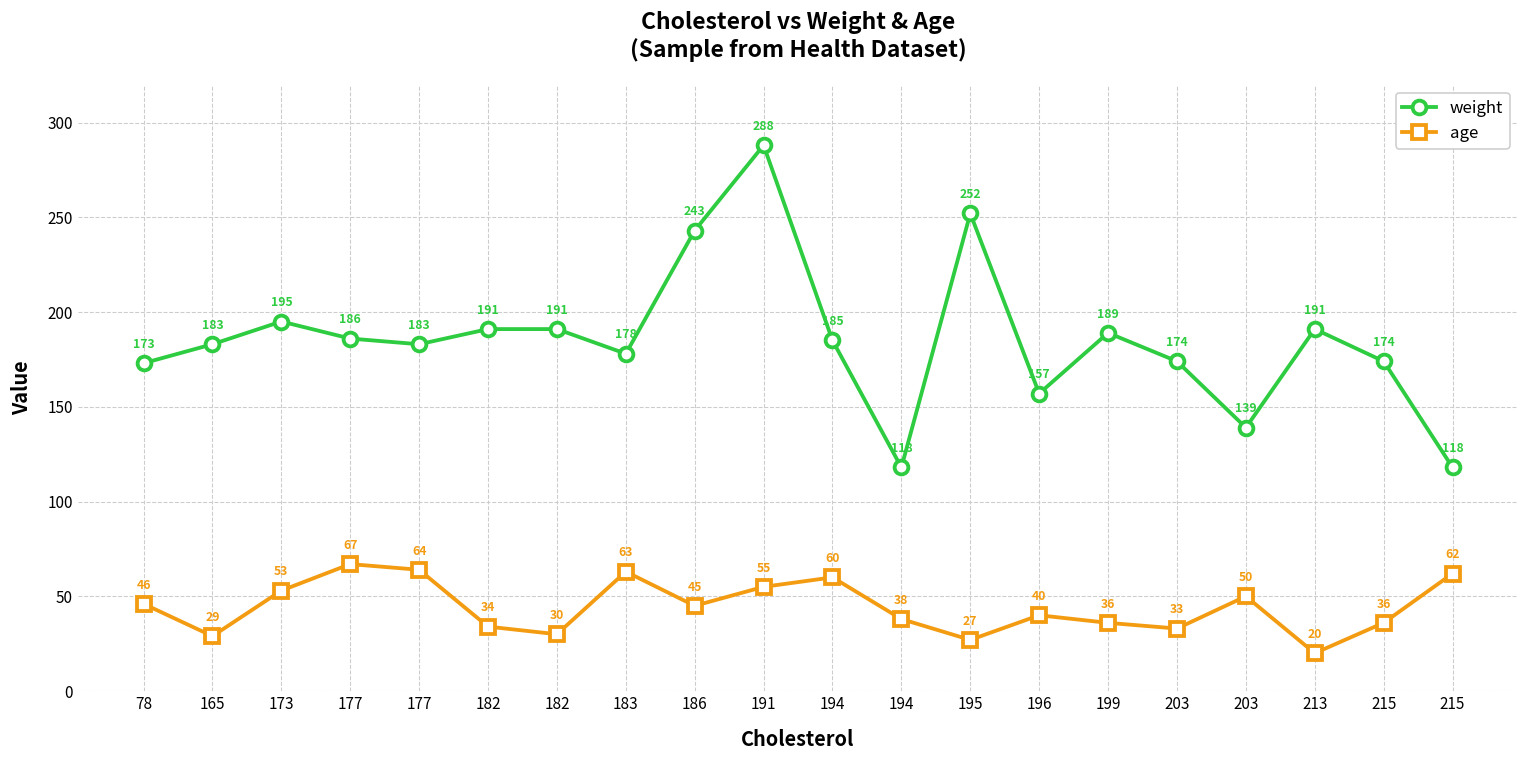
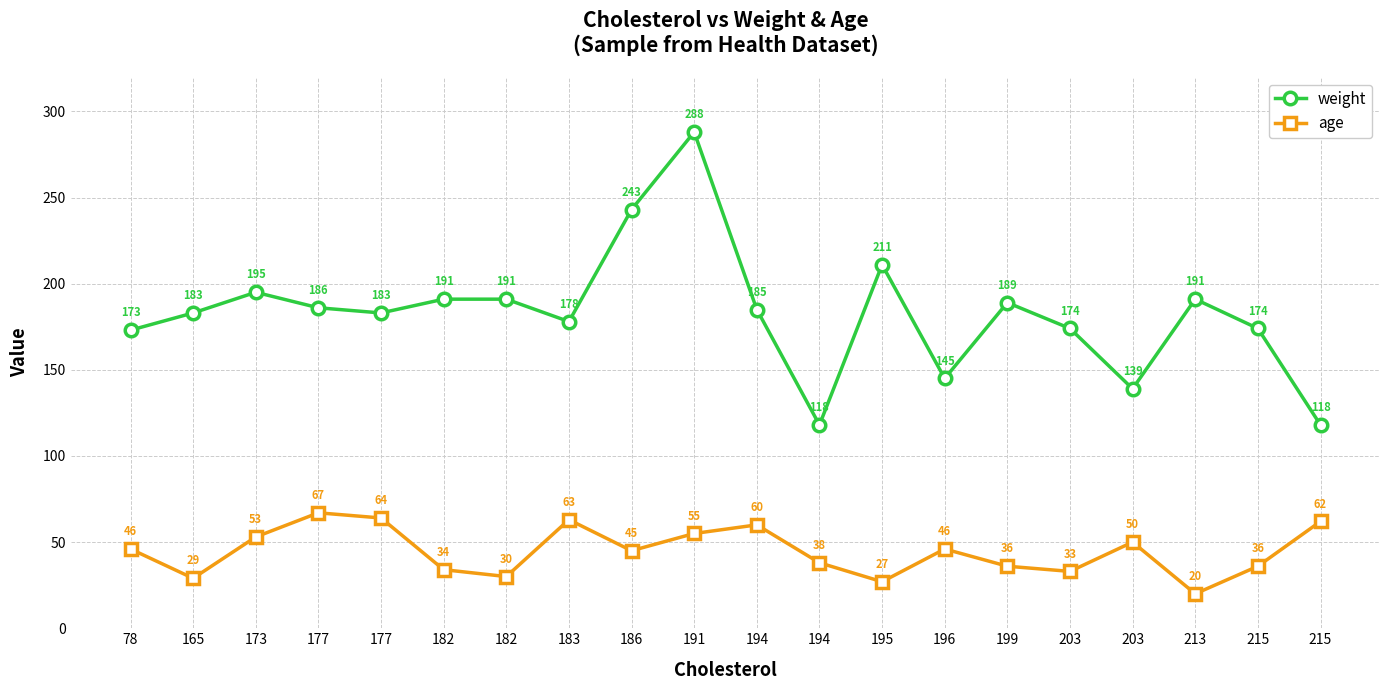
  {
    "weight": {
      "78": 173,
      "165": 183,
      "173": 195,
      "183": 178,
      "186": 243,
      "191": 288,
-     "195": 252,
-     "196": 157,
+     "195": 211,
+     "196": 145,
      "199": 189,
      "213": 191
    },
    "age": {
      "78": 46,
      "165": 29,
      "173": 53,
      "183": 63,
      "186": 45,
      "191": 55,
      "195": 27,
-     "196": 40,
+     "196": 46,
      "199": 36,
      "213": 20
    }
  }
